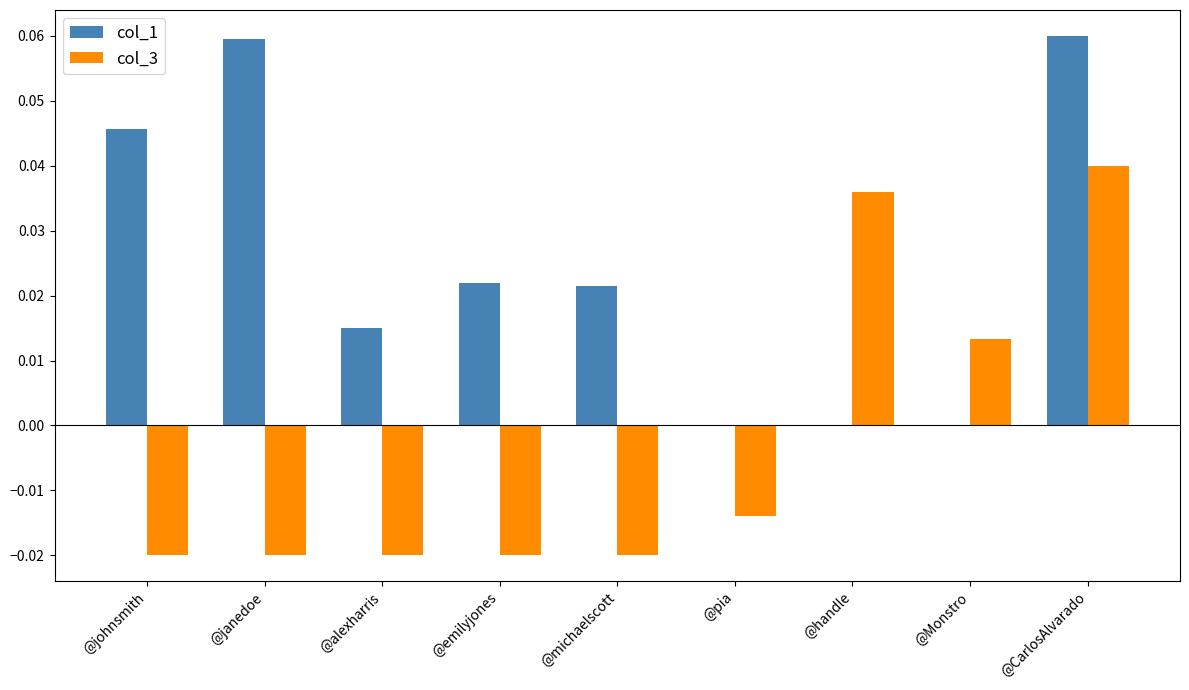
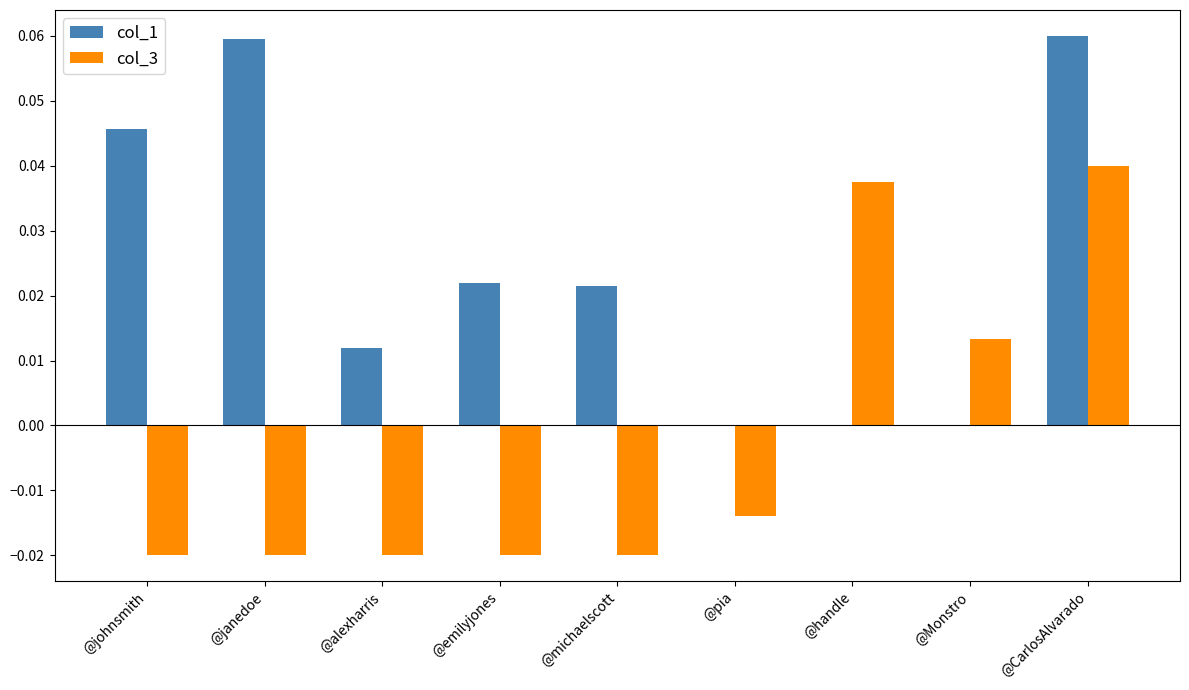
  {
    "col_1": {
      "@johnsmith": 0.046,
      "@janedoe": 0.060,
-     "@alexharris": 0.015,
+     "@alexharris": 0.012,
      "@emilyjones": 0.022,
      "@michaelscott": 0.021,
      "@CarlosAlvarado": 0.060
    },
    "col_3": {
      "@johnsmith": -0.020,
      "@janedoe": -0.020,
      "@alexharris": -0.020,
      "@emilyjones": -0.020,
      "@michaelscott": -0.020,
      "@pia": -0.014,
-     "@handle": 0.036,
+     "@handle": 0.038,
      "@Monstro": 0.013,
      "@CarlosAlvarado": 0.040
    }
  }
